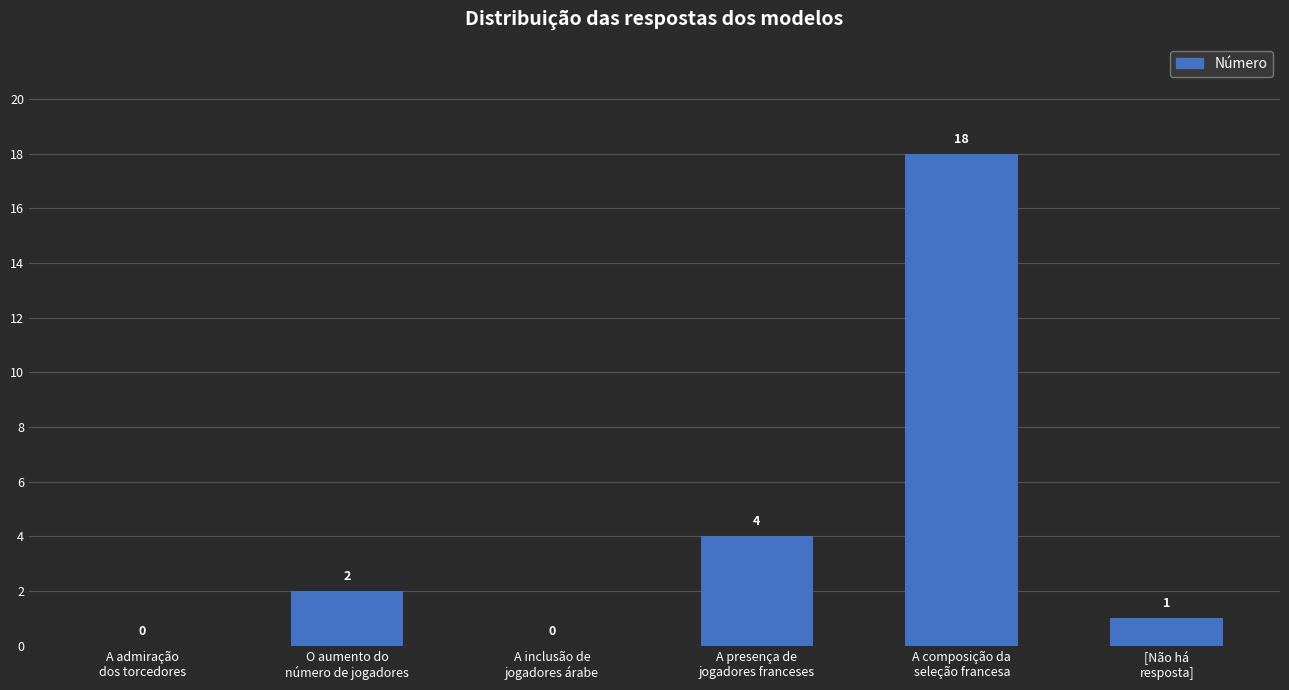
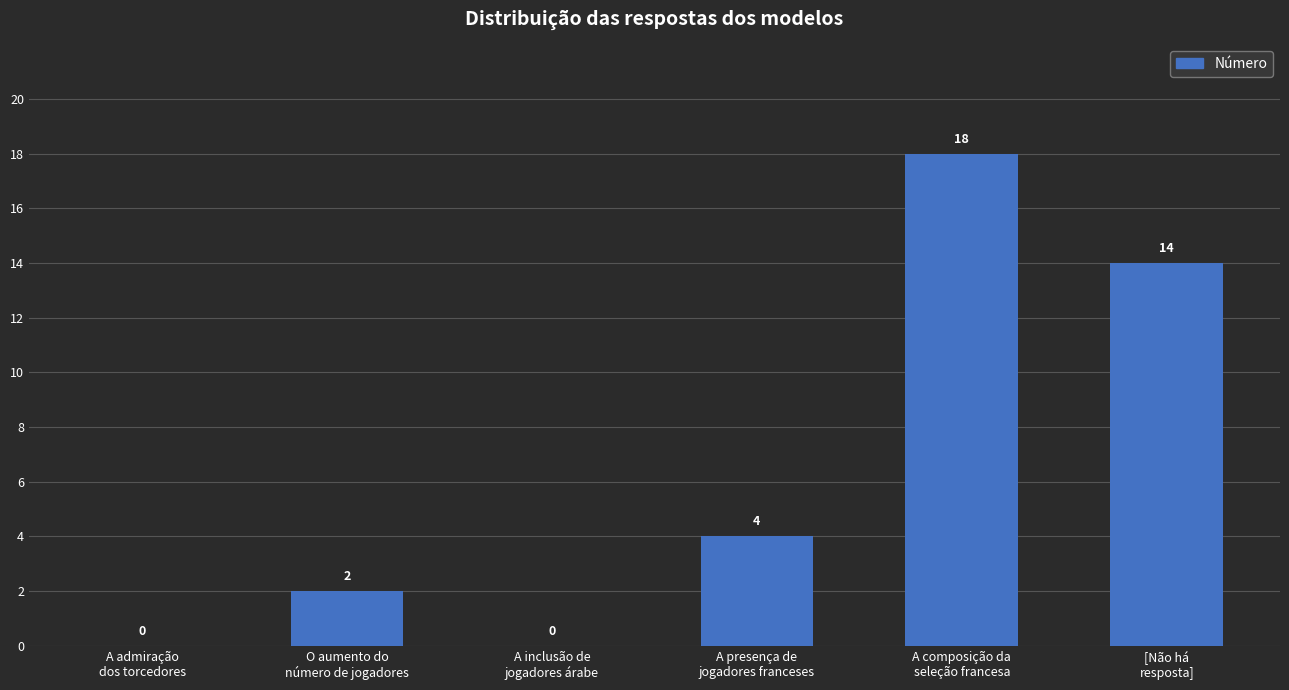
  {
    "A admiração dos torcedores": 0,
    "O aumento do número de jogadores": 2,
    "A inclusão de jogadores árabe": 0,
    "A presença de jogadores franceses": 4,
    "A composição da seleção francesa": 18,
-   "[Não há resposta]": 1
+   "[Não há resposta]": 14
  }
